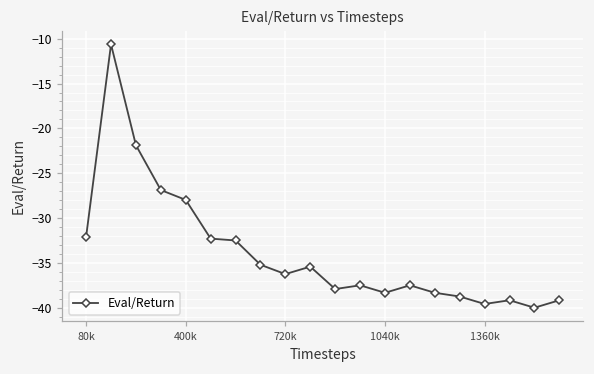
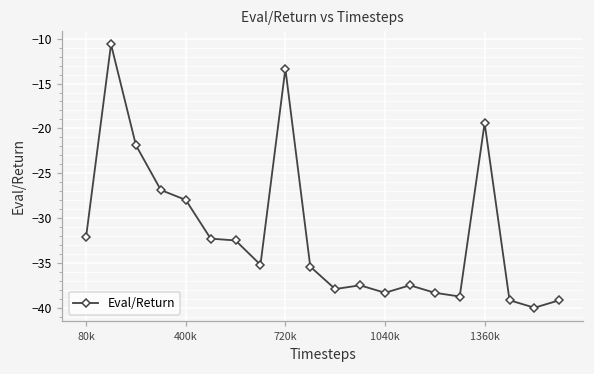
  {
    "80k": -32,
    "400k": -28,
-   "720k": -36,
+   "720k": -13,
    "1040k": -38,
-   "1360k": -40
+   "1360k": -19
  }
